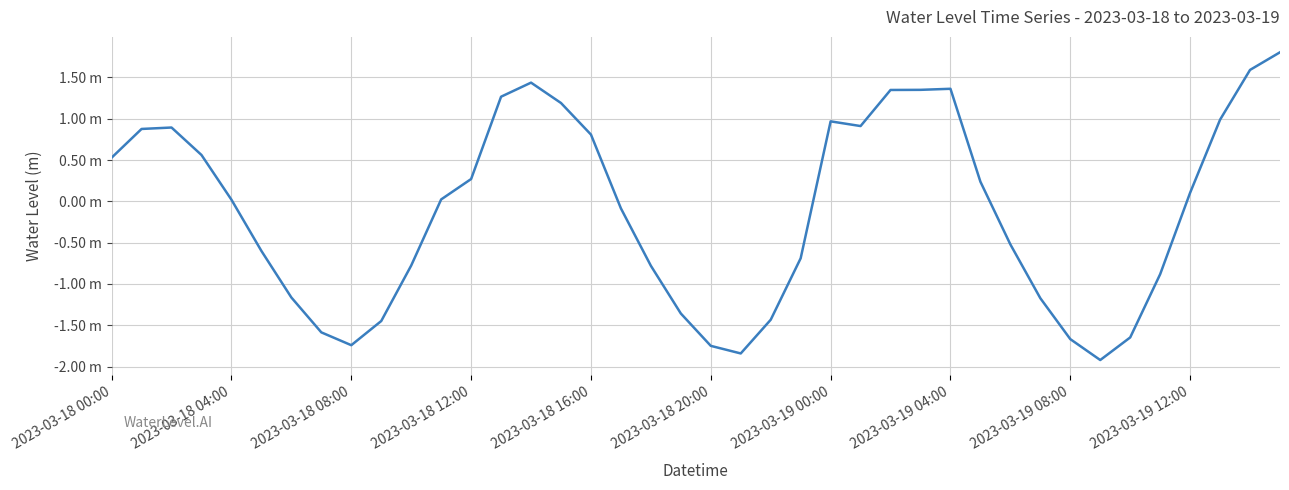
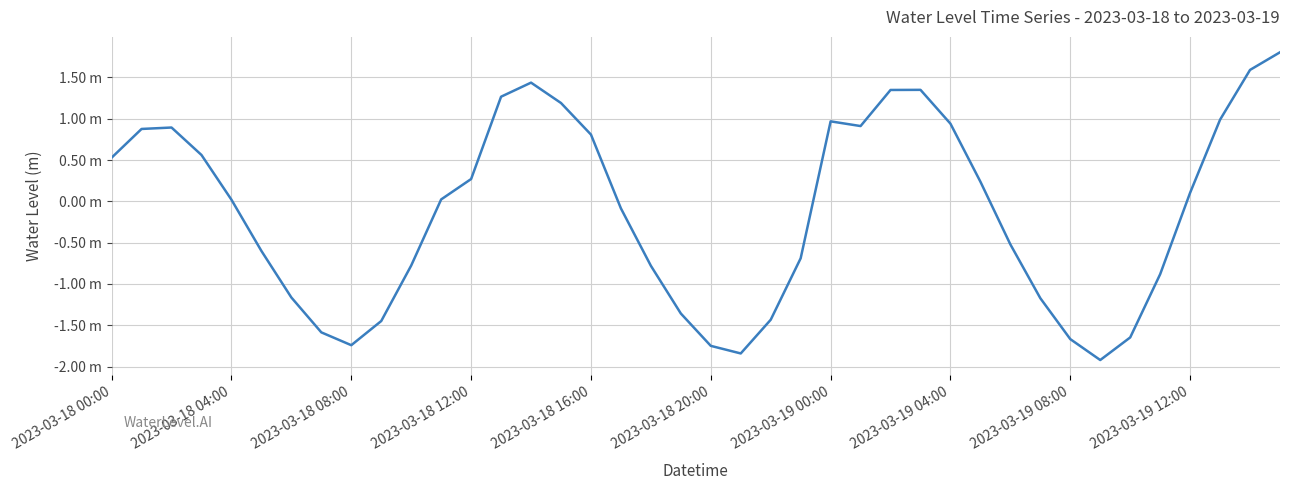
  {
    "2023-03-18 00:00": "0.5 m",
    "2023-03-18 04:00": "0.0 m",
    "2023-03-18 08:00": "-1.7 m",
    "2023-03-18 12:00": "0.3 m",
    "2023-03-18 16:00": "0.8 m",
    "2023-03-18 20:00": "-1.7 m",
    "2023-03-19 00:00": "1.0 m",
-   "2023-03-19 04:00": "1.4 m",
+   "2023-03-19 04:00": "0.9 m",
    "2023-03-19 08:00": "-1.7 m",
    "2023-03-19 12:00": "0.1 m"
  }
